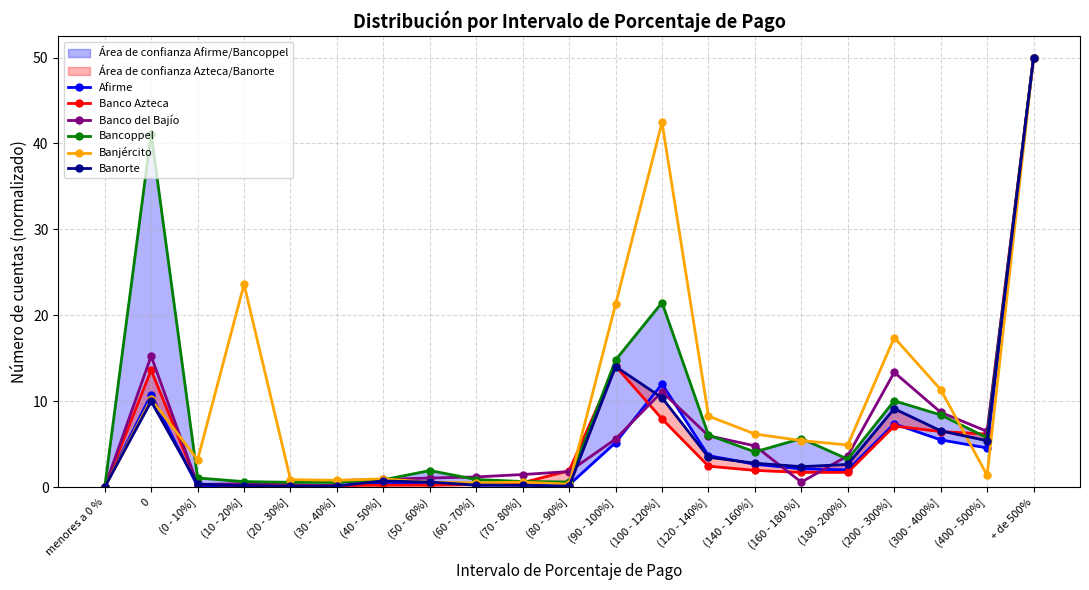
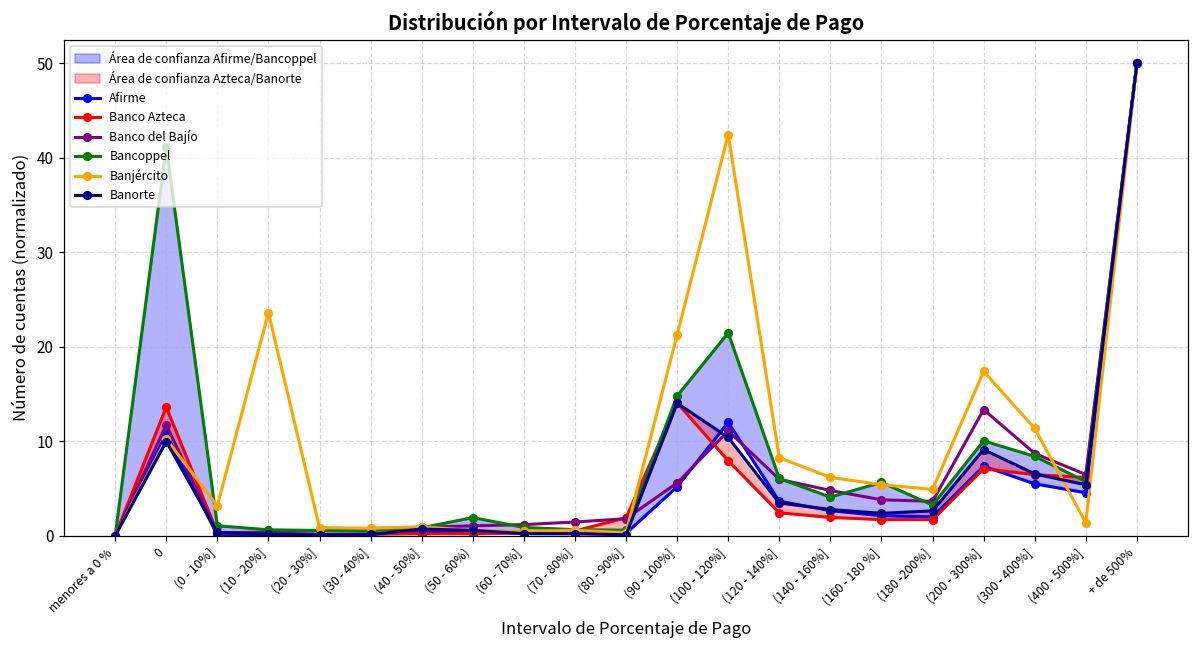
  {
    "Banco del Bajío": {
-     "0": 15,
+     "0": 12,
      "(50 - 60%)": 1,
      "(60 - 70%]": 1,
      "(70 - 80%]": 1,
      "(90 - 100%]": 6,
      "(100 - 120%]": 11,
      "(140 - 160%]": 5,
-     "(160 - 180 %]": 1,
+     "(160 - 180 %]": 4,
      "(180 -200%]": 4,
      "(200 - 300%]": 13,
      "(300 - 400%]": 9,
      "(400 - 500%]": 6
    },
    "Banjército": {
      "(0 - 10%]": 3,
      "(10 - 20%]": 24,
      "(20 - 30%]": 1,
      "(90 - 100%]": 21,
      "(100 - 120%]": 42,
      "(120 - 140%]": 8,
      "(140 - 160%]": 6,
      "(180 -200%]": 5,
      "(200 - 300%]": 17,
      "(300 - 400%]": 11,
      "(400 - 500%]": 1
    },
    "Banorte": {
      "(400 - 500%]": 5
    }
  }
